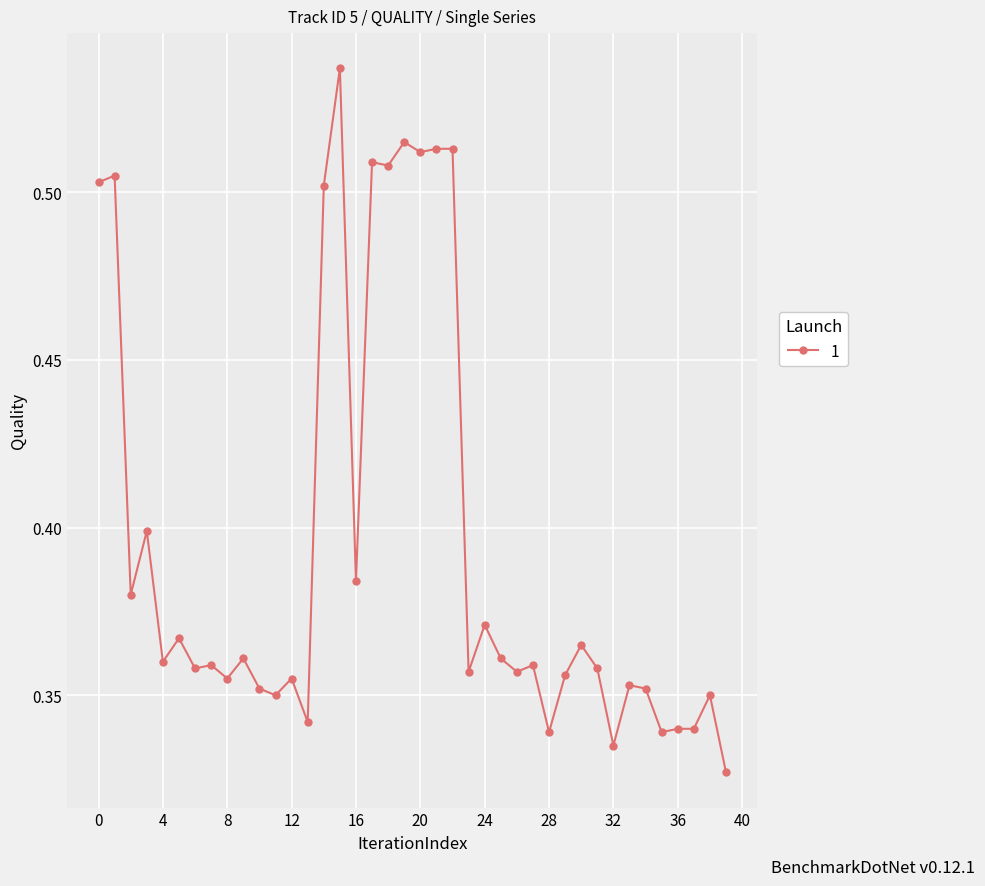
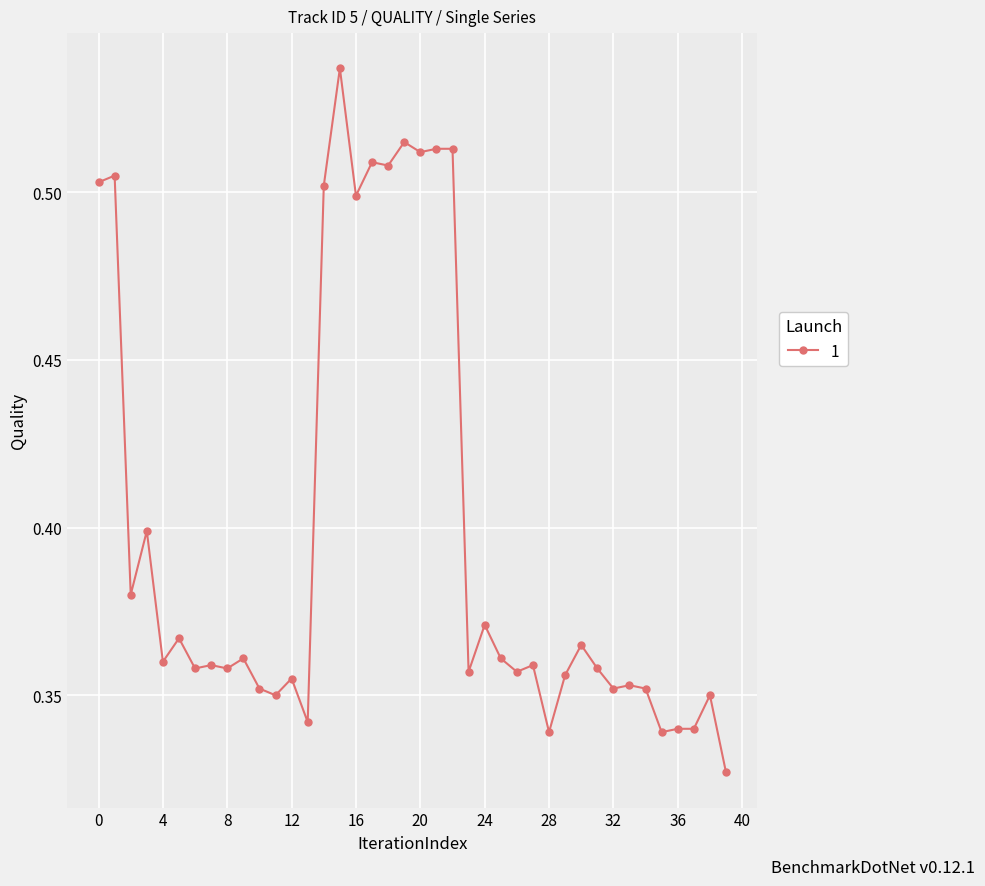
  {
    "0": 0.503,
    "4": 0.360,
-   "8": 0.355,
+   "8": 0.358,
    "12": 0.355,
-   "16": 0.384,
+   "16": 0.499,
    "20": 0.512,
    "24": 0.371,
    "28": 0.339,
-   "32": 0.335,
+   "32": 0.352,
    "36": 0.340
  }
